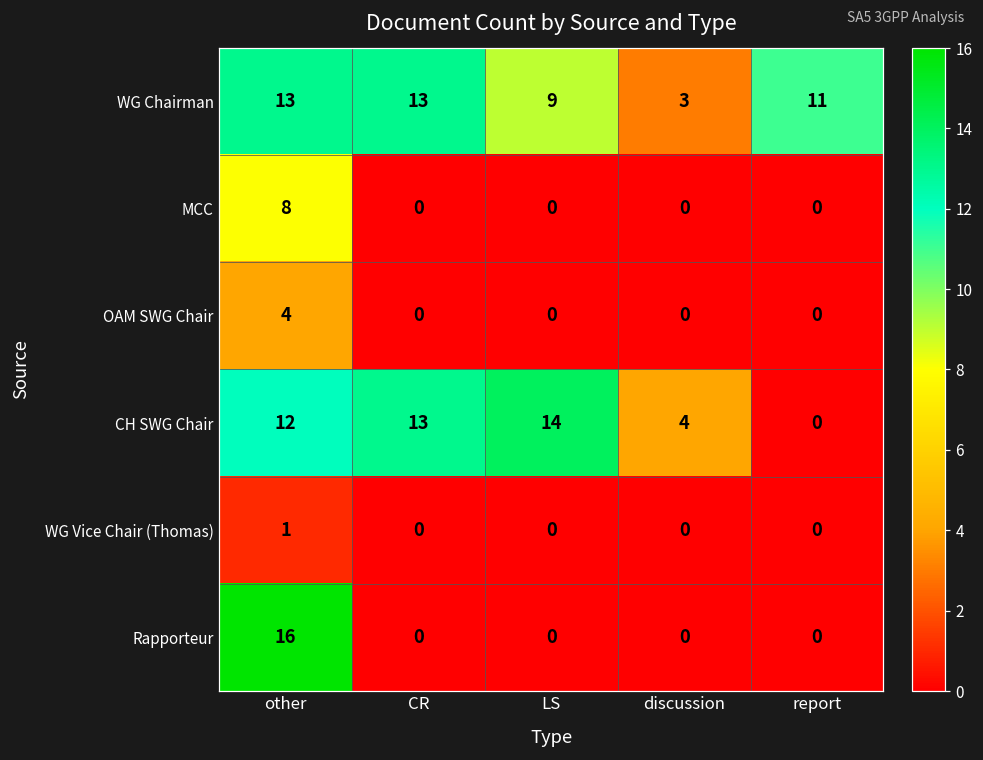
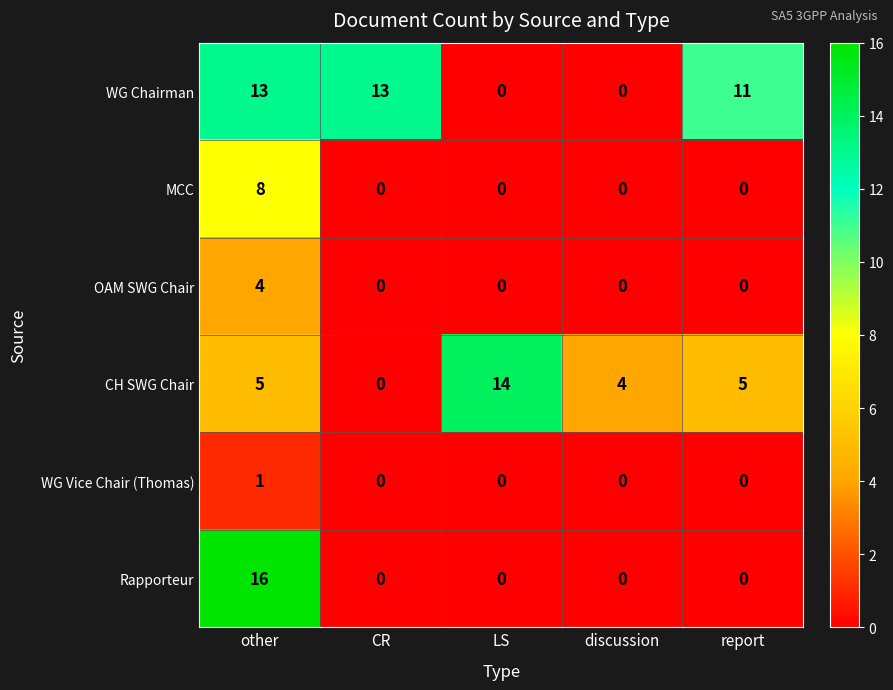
  {
    "WG Chairman": {
      "other": 13,
      "CR": 13,
-     "LS": 9,
-     "discussion": 3,
+     "LS": 0,
+     "discussion": 0,
      "report": 11
    },
    "MCC": {
      "other": 8,
      "CR": 0,
      "LS": 0,
      "discussion": 0,
      "report": 0
    },
    "OAM SWG Chair": {
      "other": 4,
      "CR": 0,
      "LS": 0,
      "discussion": 0,
      "report": 0
    },
    "CH SWG Chair": {
-     "other": 12,
-     "CR": 13,
+     "other": 5,
+     "CR": 0,
      "LS": 14,
      "discussion": 4,
-     "report": 0
+     "report": 5
    },
    "WG Vice Chair (Thomas)": {
      "other": 1,
      "CR": 0,
      "LS": 0,
      "discussion": 0,
      "report": 0
    },
    "Rapporteur": {
      "other": 16,
      "CR": 0,
      "LS": 0,
      "discussion": 0,
      "report": 0
    }
  }
